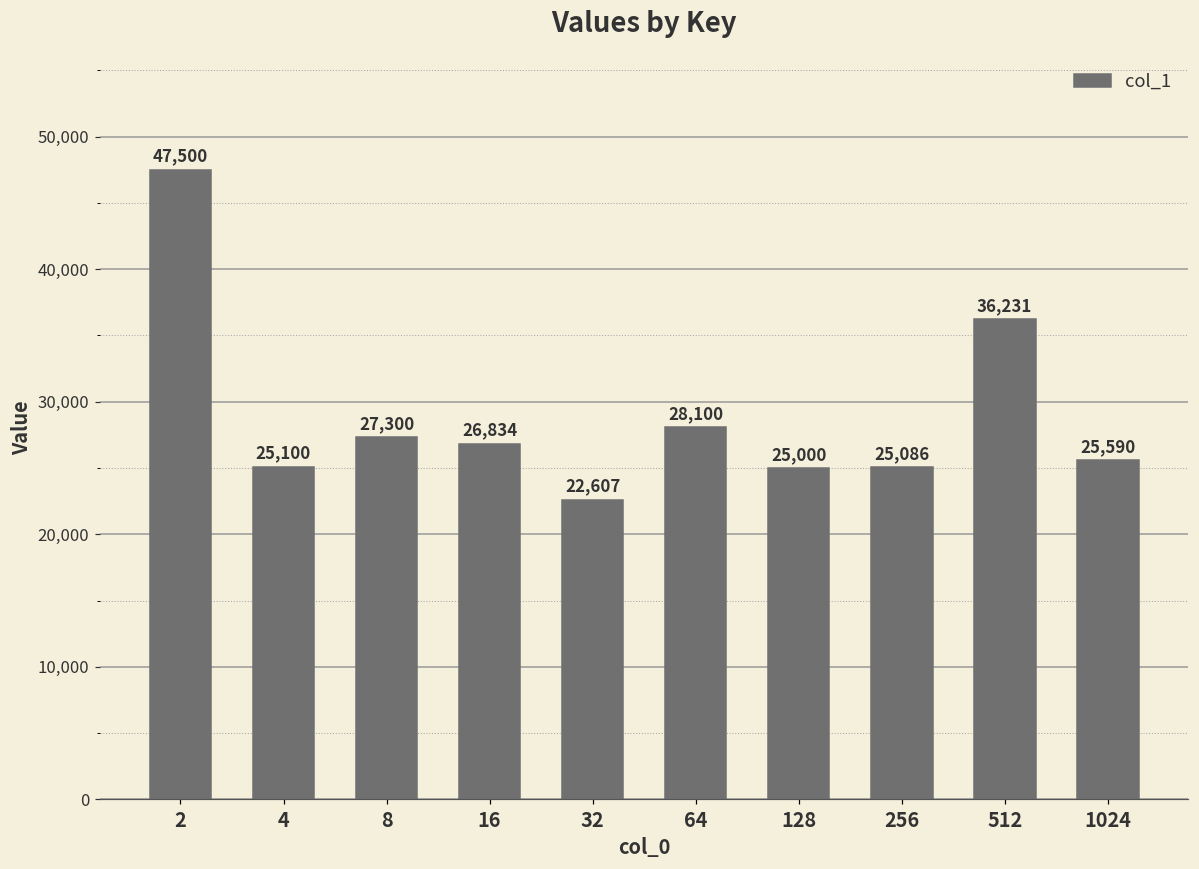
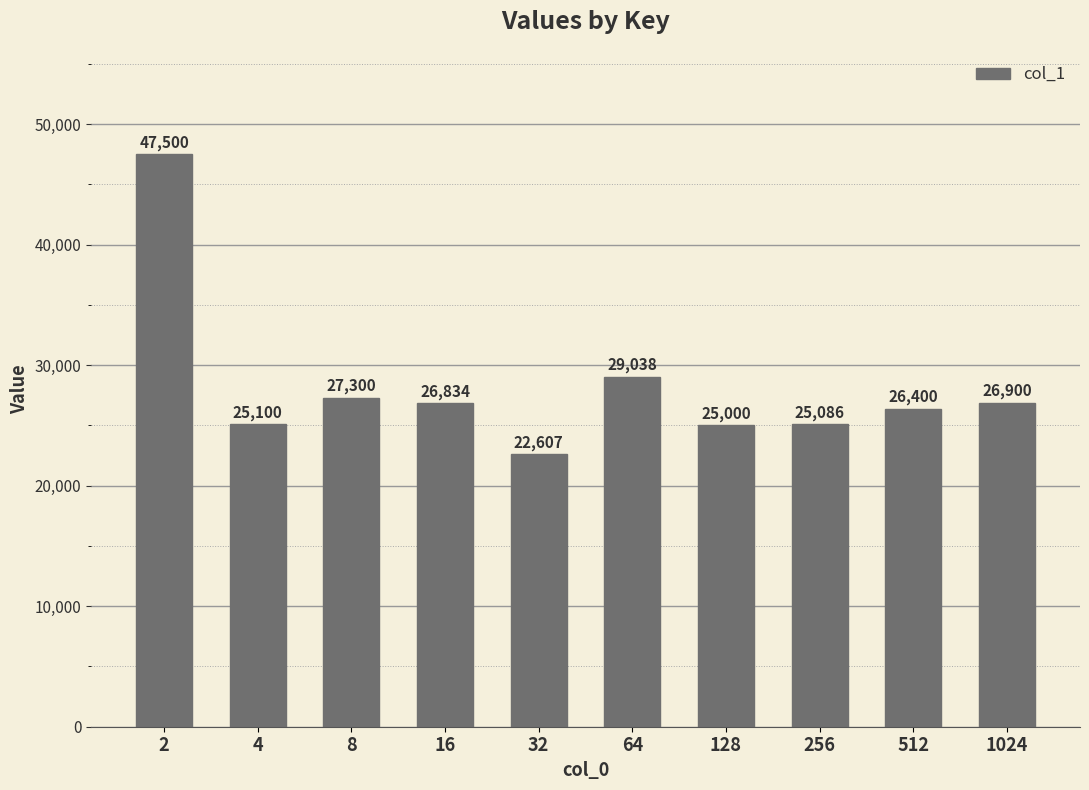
  {
    "2": "47,500",
    "4": "25,100",
    "8": "27,300",
    "16": "26,834",
    "32": "22,607",
-   "64": "28,100",
+   "64": "29,038",
    "128": "25,000",
    "256": "25,086",
-   "512": "36,231",
-   "1024": "25,590"
+   "512": "26,400",
+   "1024": "26,900"
  }
